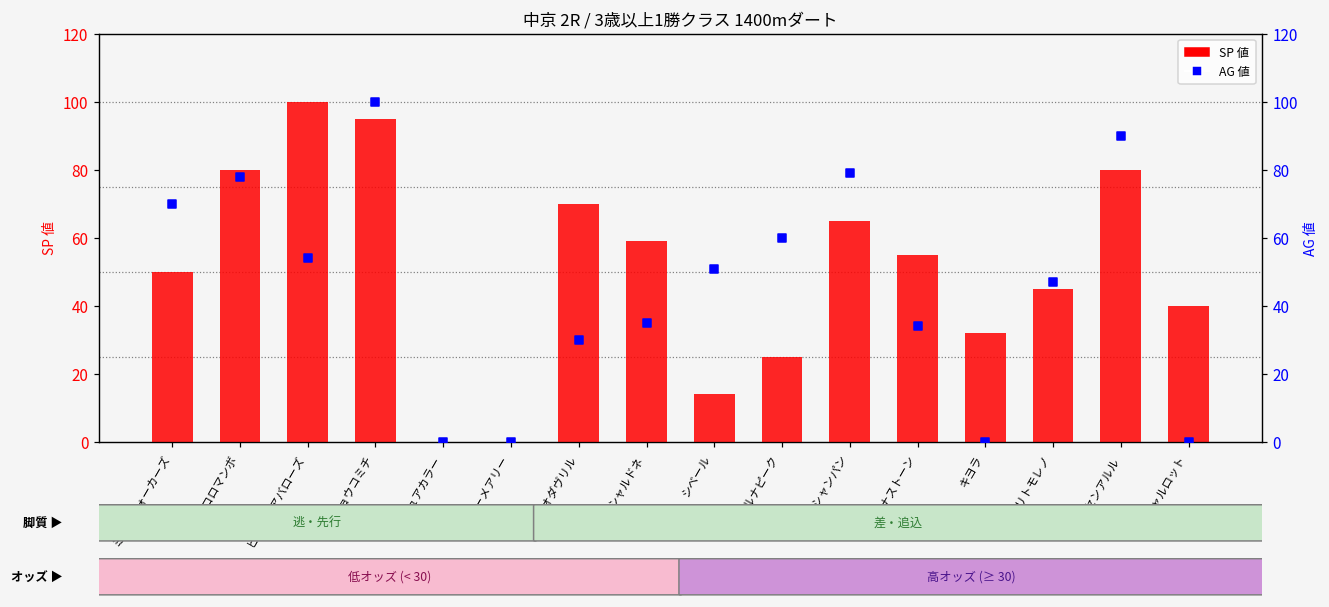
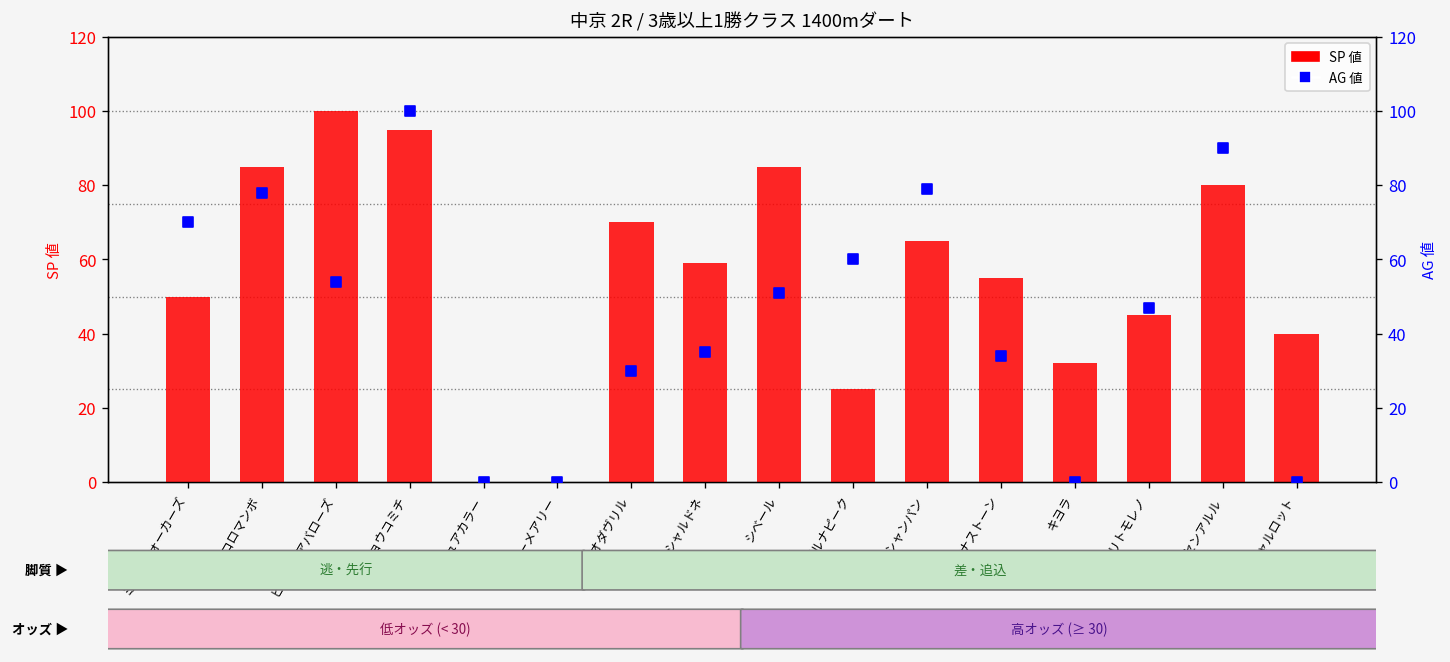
  {
    "SP 値": {
-     "エコロマンボ": 80,
+     "エコロマンボ": 85,
      "ピュアカラー": 0,
      "シャルドネ": 59,
-     "シベール": 14,
+     "シベール": 85,
      "グルナピーク": 25,
      "キヨラ": 32,
      "ペリトモレノ": 45
    }
  }
